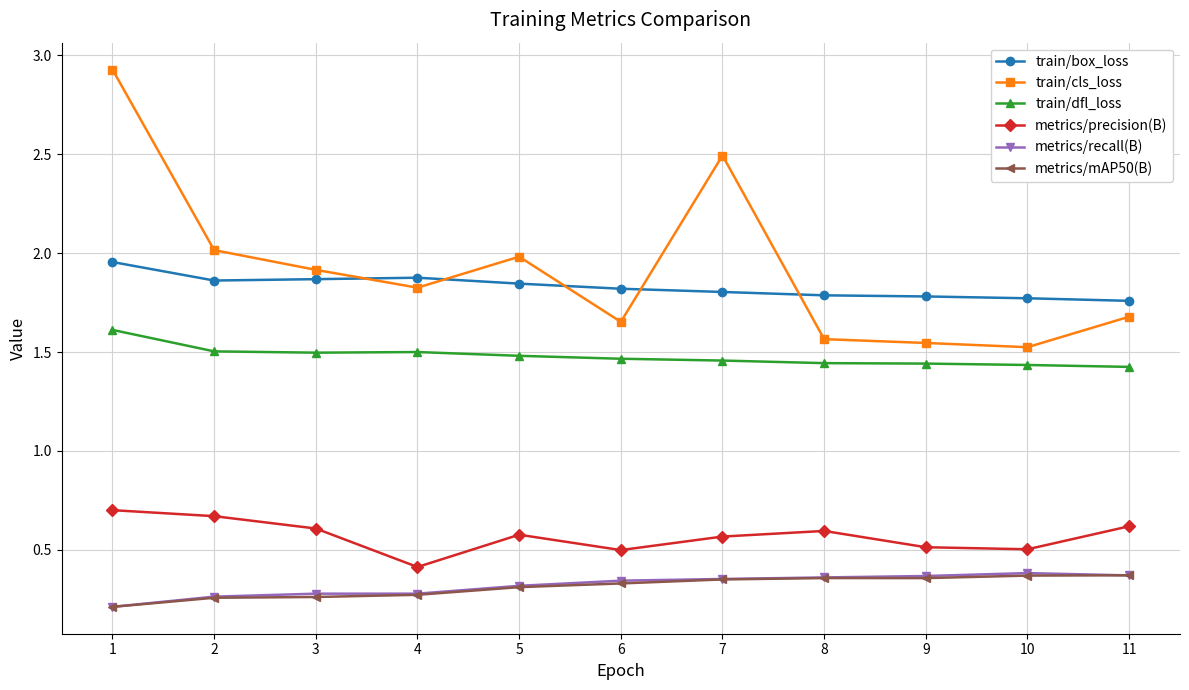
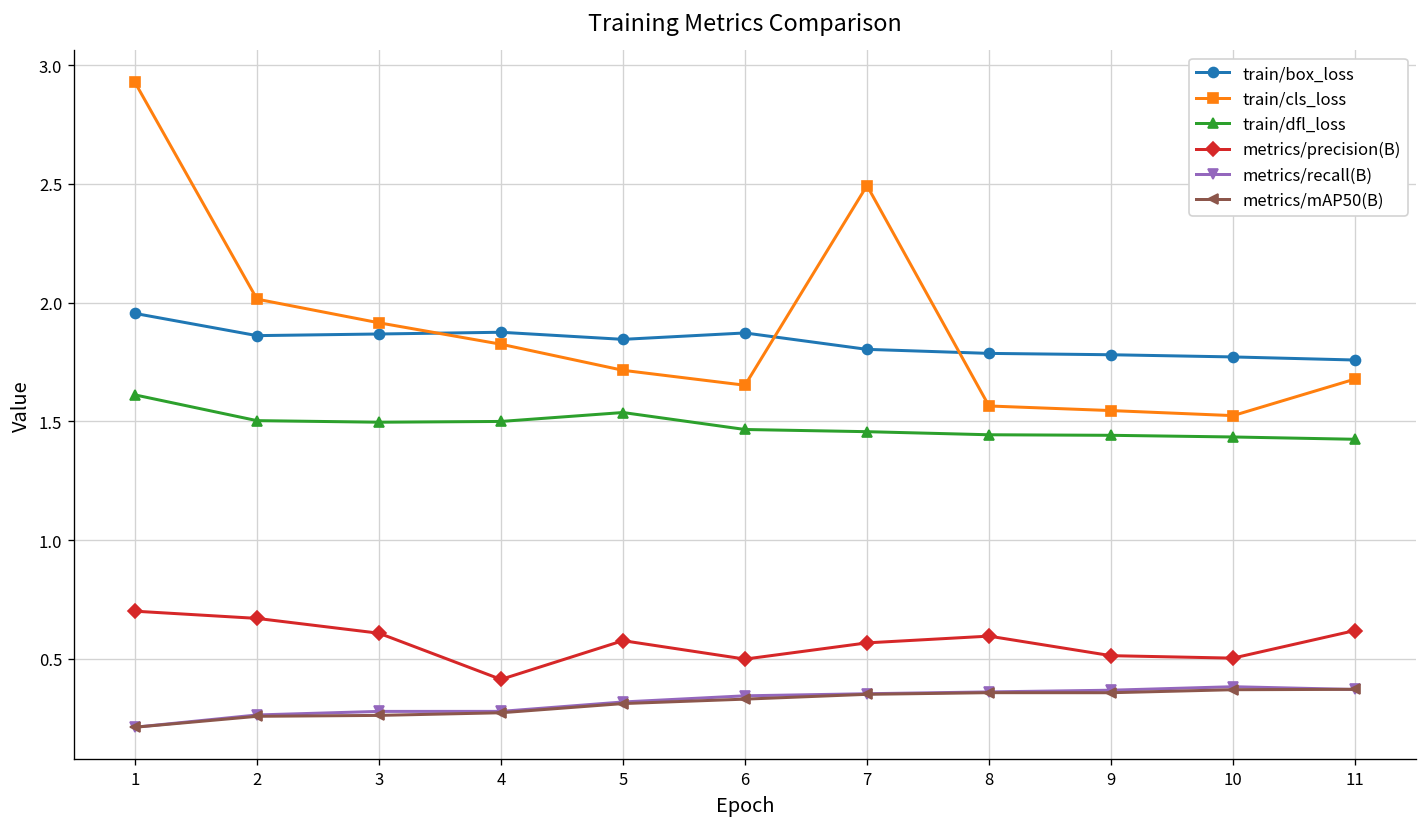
  {
    "train/box_loss": {
      "1": 1.95,
      "2": 1.86,
      "3": 1.87,
      "4": 1.88,
      "5": 1.85,
-     "6": 1.82,
+     "6": 1.87,
      "7": 1.80,
      "8": 1.79,
      "9": 1.78,
      "10": 1.77,
      "11": 1.76
    },
    "train/cls_loss": {
      "1": 2.93,
      "2": 2.02,
      "3": 1.92,
      "4": 1.83,
-     "5": 1.98,
+     "5": 1.72,
      "6": 1.65,
      "7": 2.49,
      "8": 1.57,
      "9": 1.55,
      "10": 1.52,
      "11": 1.68
    },
    "train/dfl_loss": {
      "1": 1.61,
      "2": 1.50,
      "3": 1.50,
      "4": 1.50,
-     "5": 1.48,
+     "5": 1.54,
      "6": 1.47,
      "7": 1.46,
      "8": 1.44,
      "9": 1.44,
      "10": 1.43,
      "11": 1.42
    },
    "metrics/precision(B)": {
      "1": 0.70,
      "2": 0.67,
      "3": 0.61,
      "4": 0.41,
      "5": 0.58,
      "6": 0.50,
      "7": 0.57,
      "8": 0.60,
      "9": 0.51,
      "10": 0.50,
      "11": 0.62
    },
    "metrics/recall(B)": {
      "3": 0.28,
      "6": 0.34
    },
    "metrics/mAP50(B)": {
      "3": 0.26,
      "6": 0.33
    }
  }
